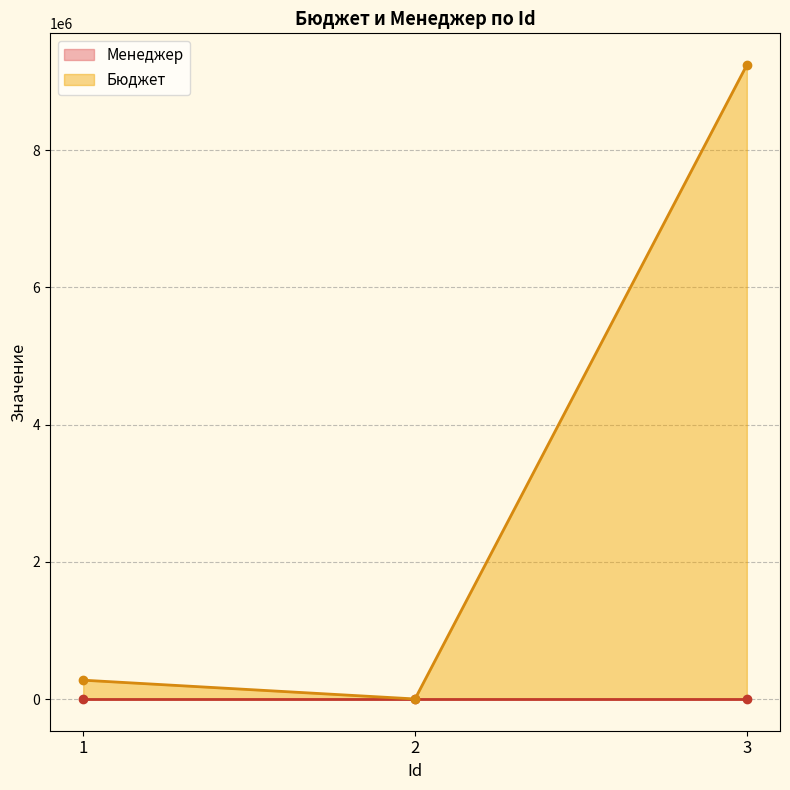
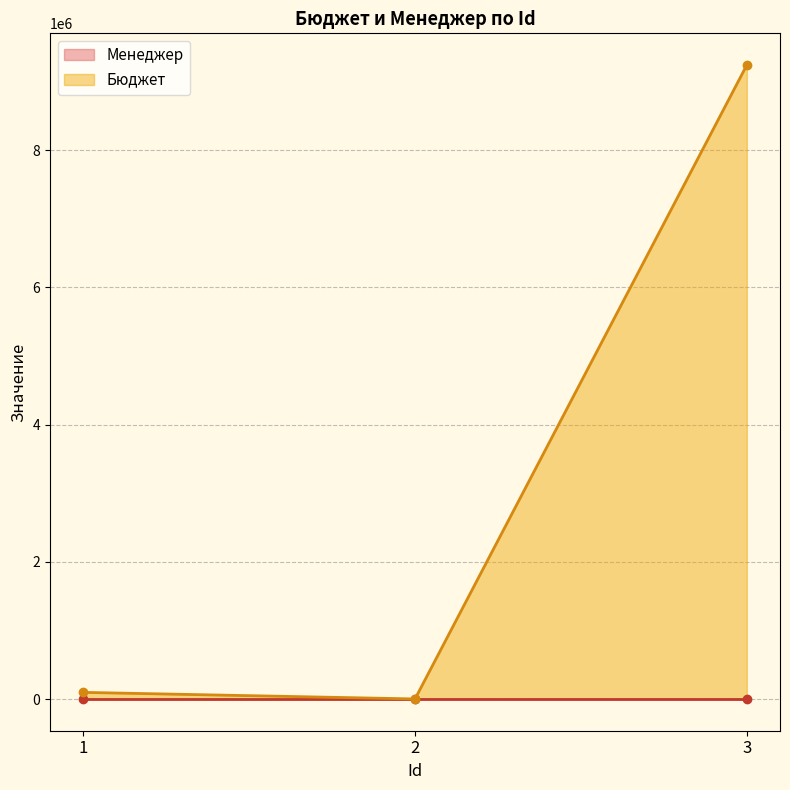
  {
    "Менеджер": {
      "1": 0,
      "3": 0
    },
    "Бюджет": {
-     "1": 300000,
+     "1": 100000,
      "3": 9200000
    }
  }
